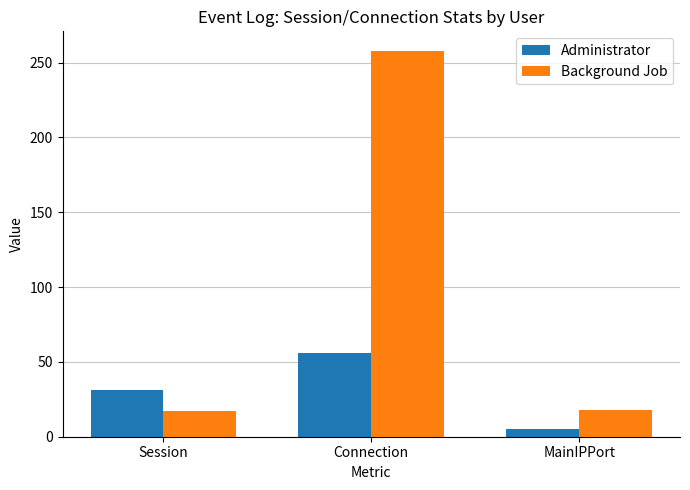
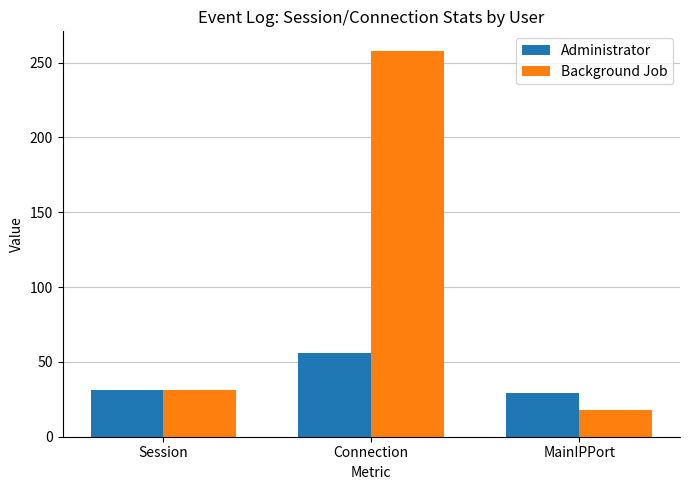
  {
    "Administrator": {
      "Session": 31,
      "Connection": 56,
-     "MainIPPort": 5
+     "MainIPPort": 29
    },
    "Background Job": {
-     "Session": 17,
+     "Session": 31,
      "Connection": 258,
      "MainIPPort": 18
    }
  }
